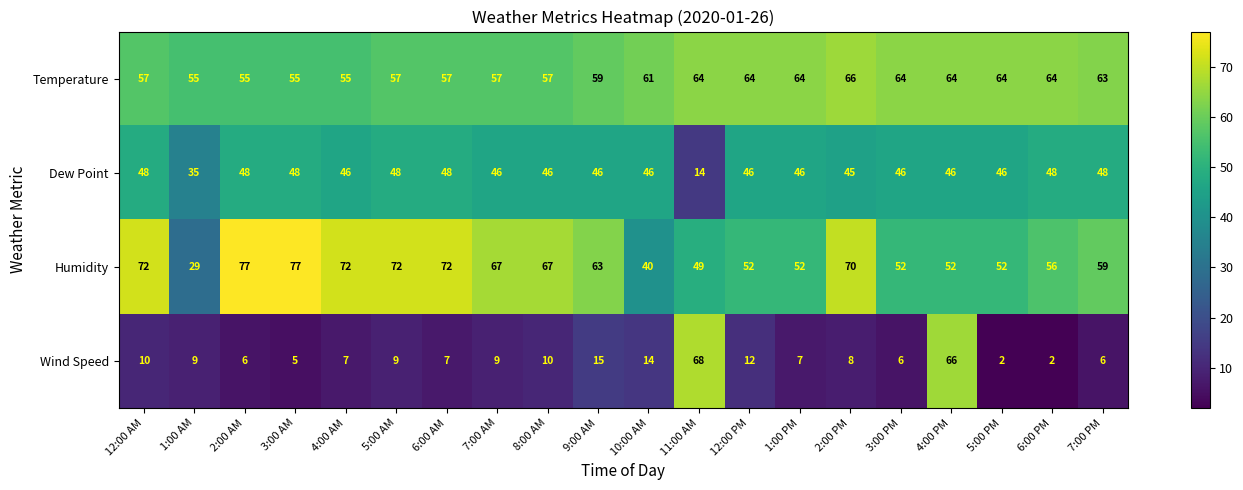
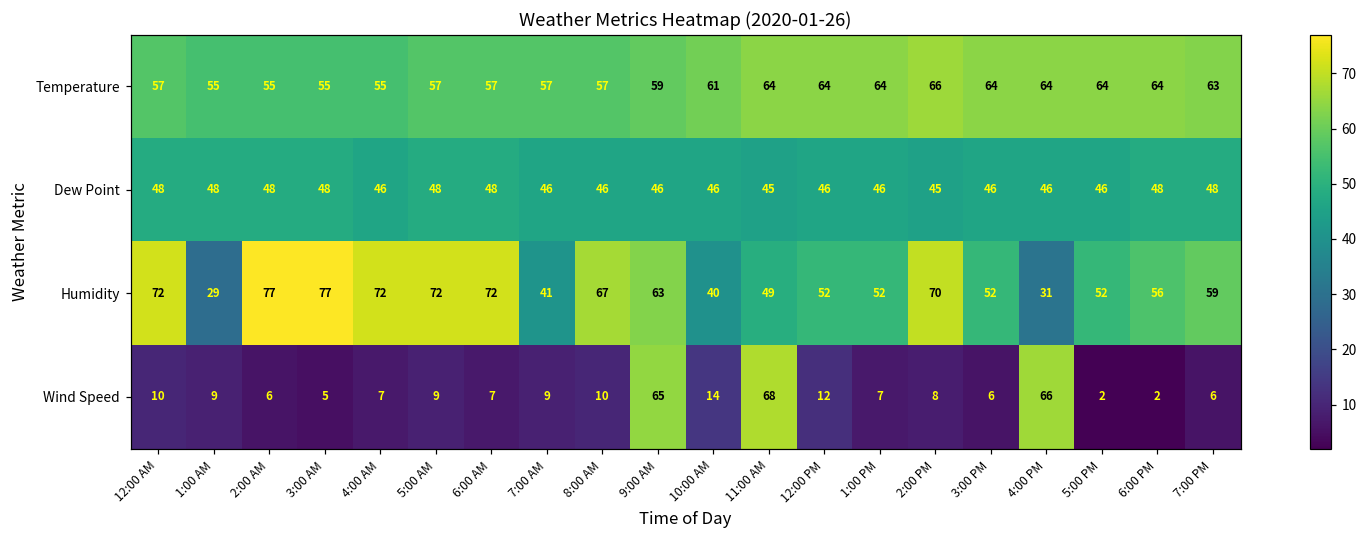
  {
    "Temperature": {
      "12:00 AM": 57,
      "1:00 AM": 55,
      "2:00 AM": 55,
      "3:00 AM": 55,
      "4:00 AM": 55,
      "5:00 AM": 57,
      "6:00 AM": 57,
      "7:00 AM": 57,
      "8:00 AM": 57,
      "9:00 AM": 59,
      "10:00 AM": 61,
      "11:00 AM": 64,
      "12:00 PM": 64,
      "1:00 PM": 64,
      "2:00 PM": 66,
      "3:00 PM": 64,
      "4:00 PM": 64,
      "5:00 PM": 64,
      "6:00 PM": 64,
      "7:00 PM": 63
    },
    "Dew Point": {
      "12:00 AM": 48,
-     "1:00 AM": 35,
+     "1:00 AM": 48,
      "2:00 AM": 48,
      "3:00 AM": 48,
      "4:00 AM": 46,
      "5:00 AM": 48,
      "6:00 AM": 48,
      "7:00 AM": 46,
      "8:00 AM": 46,
      "9:00 AM": 46,
      "10:00 AM": 46,
-     "11:00 AM": 14,
+     "11:00 AM": 45,
      "12:00 PM": 46,
      "1:00 PM": 46,
      "2:00 PM": 45,
      "3:00 PM": 46,
      "4:00 PM": 46,
      "5:00 PM": 46,
      "6:00 PM": 48,
      "7:00 PM": 48
    },
    "Humidity": {
      "12:00 AM": 72,
      "1:00 AM": 29,
      "2:00 AM": 77,
      "3:00 AM": 77,
      "4:00 AM": 72,
      "5:00 AM": 72,
      "6:00 AM": 72,
-     "7:00 AM": 67,
+     "7:00 AM": 41,
      "8:00 AM": 67,
      "9:00 AM": 63,
      "10:00 AM": 40,
      "11:00 AM": 49,
      "12:00 PM": 52,
      "1:00 PM": 52,
      "2:00 PM": 70,
      "3:00 PM": 52,
-     "4:00 PM": 52,
+     "4:00 PM": 31,
      "5:00 PM": 52,
      "6:00 PM": 56,
      "7:00 PM": 59
    },
    "Wind Speed": {
      "12:00 AM": 10,
      "1:00 AM": 9,
      "2:00 AM": 6,
      "3:00 AM": 5,
      "4:00 AM": 7,
      "5:00 AM": 9,
      "6:00 AM": 7,
      "7:00 AM": 9,
      "8:00 AM": 10,
-     "9:00 AM": 15,
+     "9:00 AM": 65,
      "10:00 AM": 14,
      "11:00 AM": 68,
      "12:00 PM": 12,
      "1:00 PM": 7,
      "2:00 PM": 8,
      "3:00 PM": 6,
      "4:00 PM": 66,
      "5:00 PM": 2,
      "6:00 PM": 2,
      "7:00 PM": 6
    }
  }
